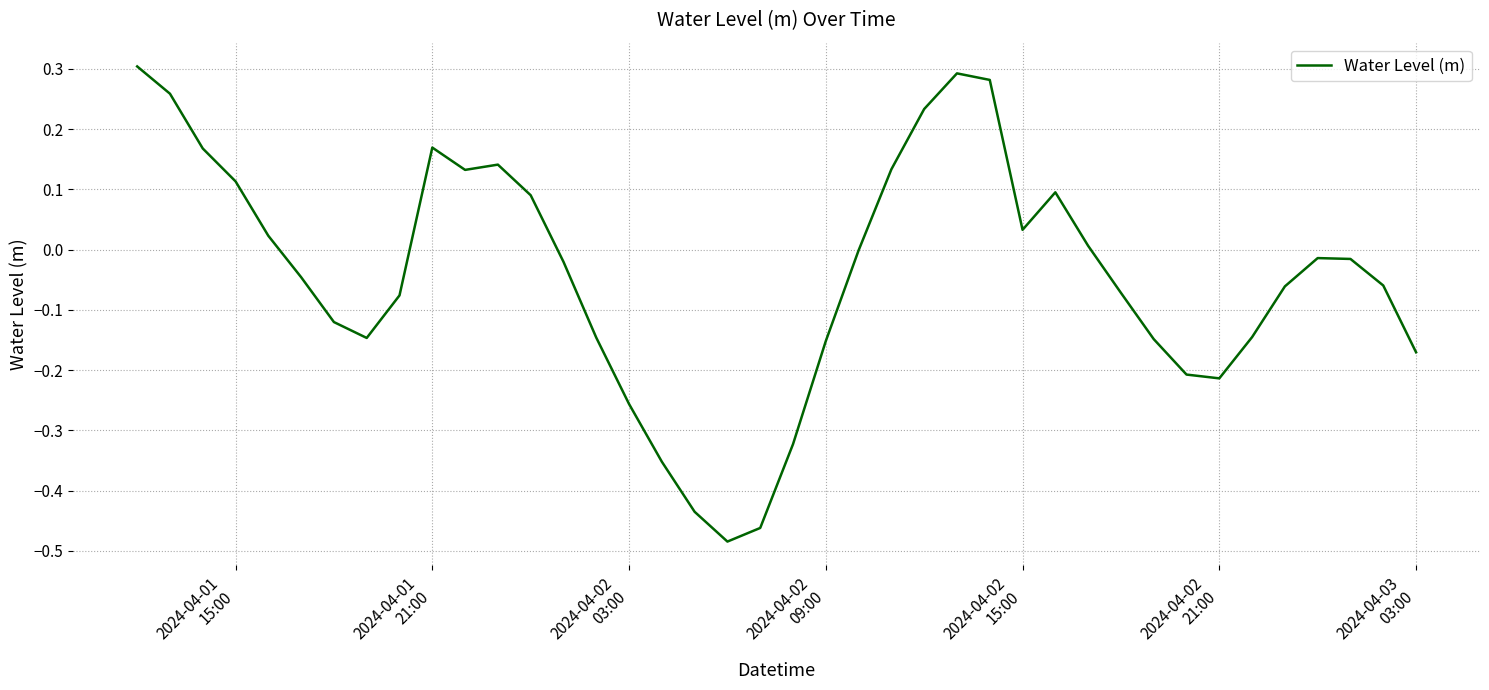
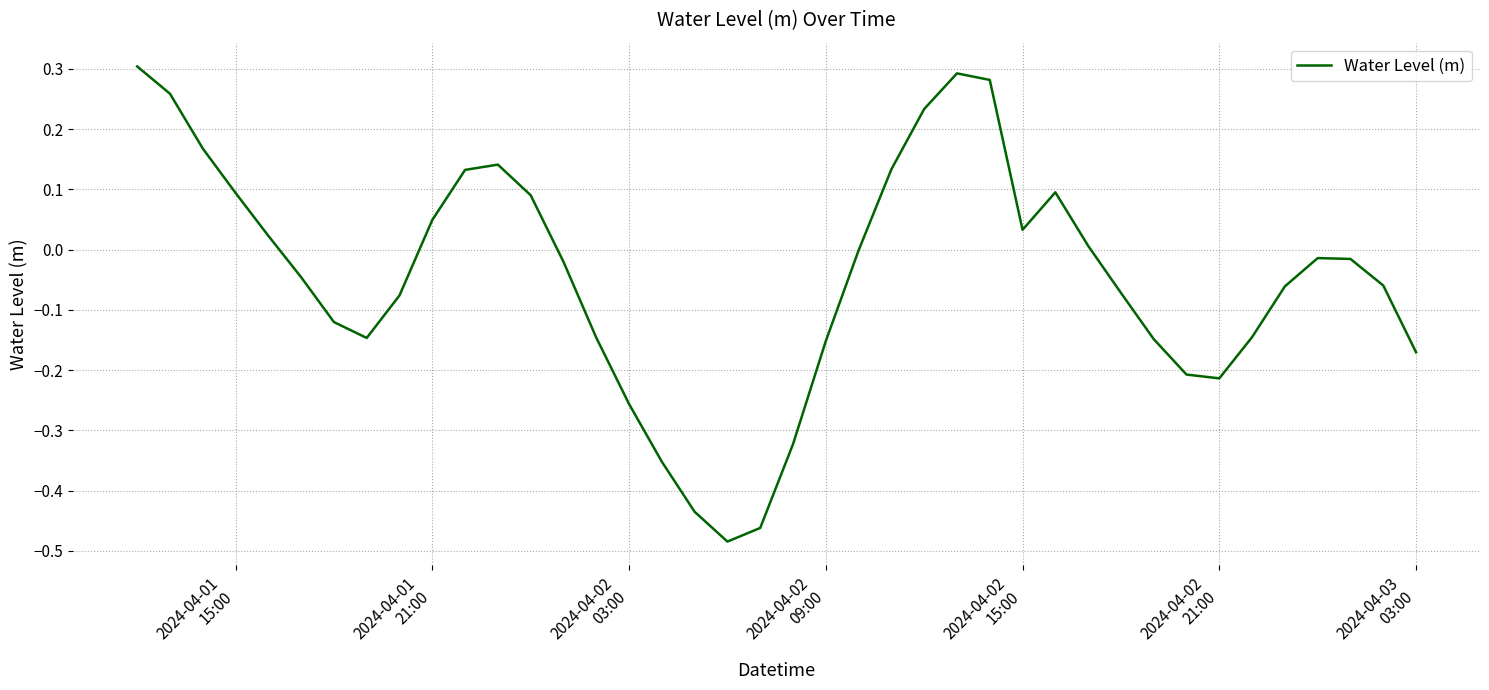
  {
-   "2024-04-01 15:00": 0.11,
-   "2024-04-01 21:00": 0.17,
+   "2024-04-01 15:00": 0.09,
+   "2024-04-01 21:00": 0.05,
    "2024-04-02 03:00": -0.26,
    "2024-04-02 09:00": -0.15,
    "2024-04-02 15:00": 0.03,
    "2024-04-02 21:00": -0.21,
    "2024-04-03 03:00": -0.17
  }
